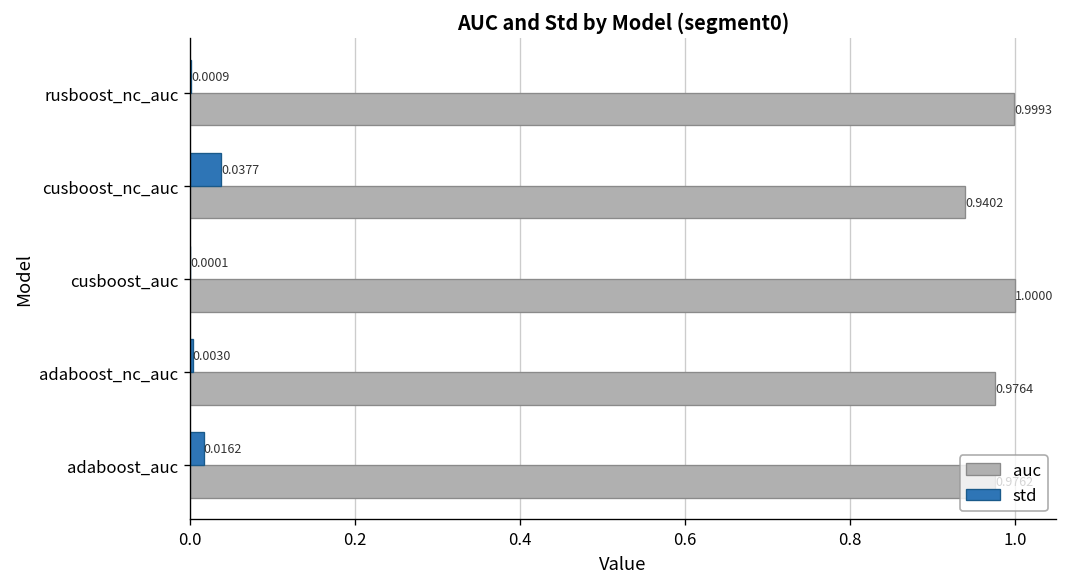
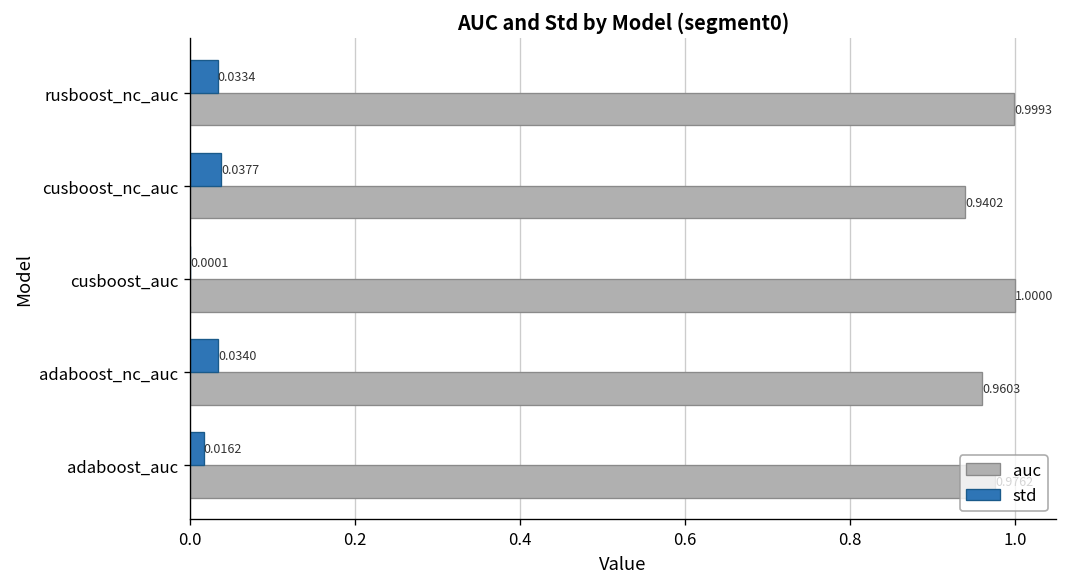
  {
    "auc": {
      "rusboost_nc_auc": 0.9993,
      "cusboost_nc_auc": 0.9402,
      "cusboost_auc": 1.0000,
-     "adaboost_nc_auc": 0.9764
+     "adaboost_nc_auc": 0.9603
    },
    "std": {
-     "rusboost_nc_auc": 0.0009,
+     "rusboost_nc_auc": 0.0334,
      "cusboost_nc_auc": 0.0377,
      "cusboost_auc": 0.0001,
-     "adaboost_nc_auc": 0.0030,
+     "adaboost_nc_auc": 0.0340,
      "adaboost_auc": 0.0162
    }
  }
